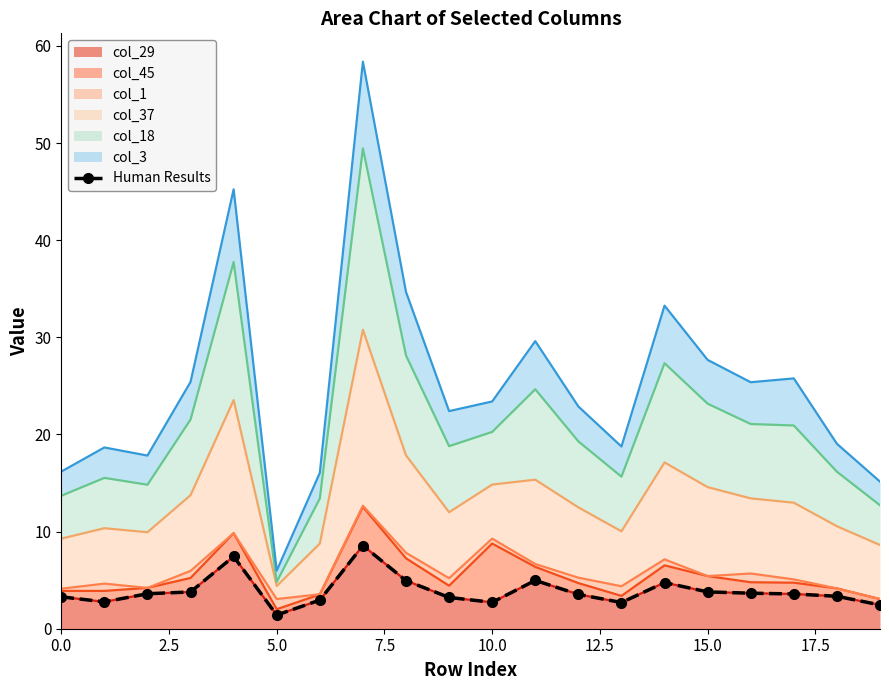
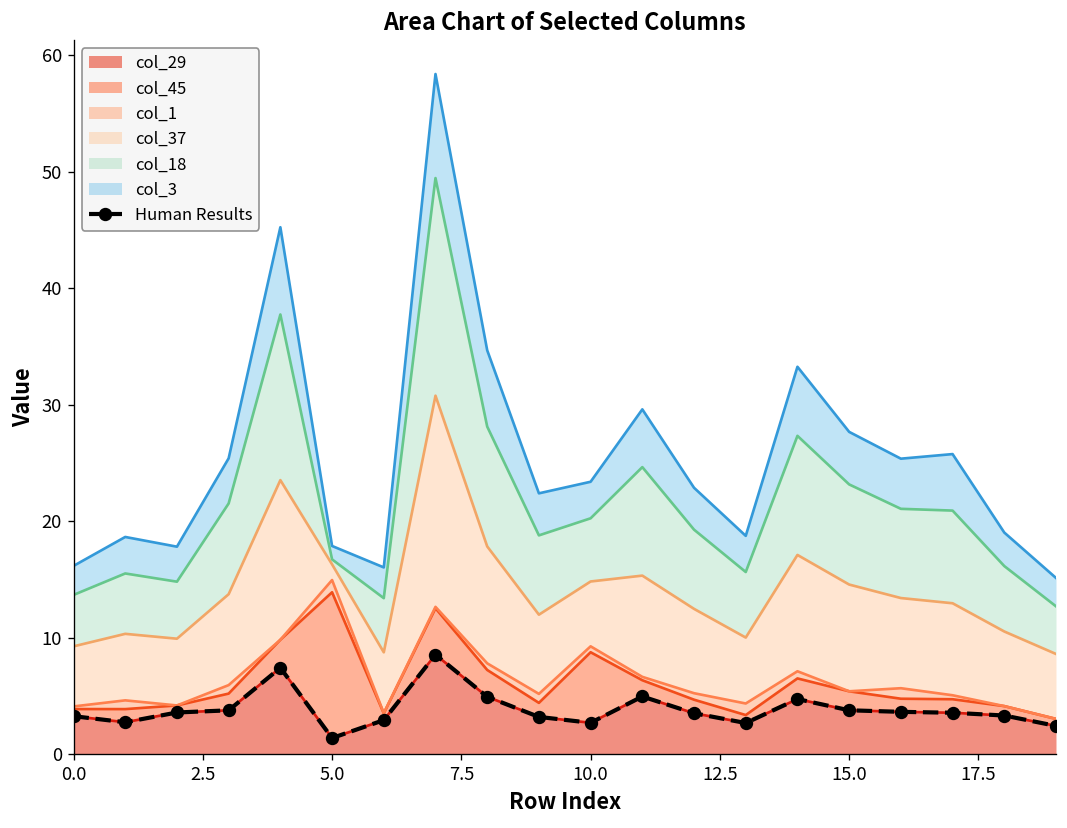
  {
    "col_29": {
      "0.0": 3,
      "5.0": 1,
      "10.0": 3,
      "15.0": 4
    },
    "col_45": {
-     "5.0": 1,
+     "5.0": 13,
      "10.0": 6
    }
  }
